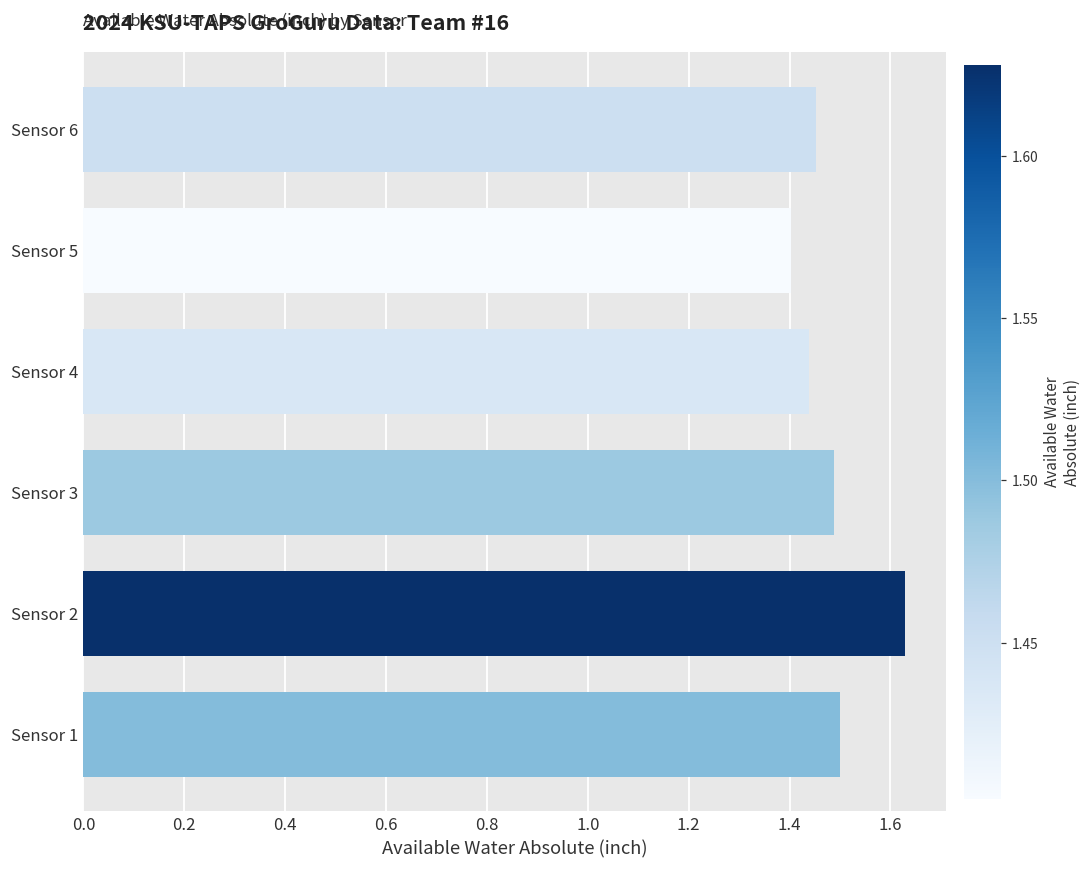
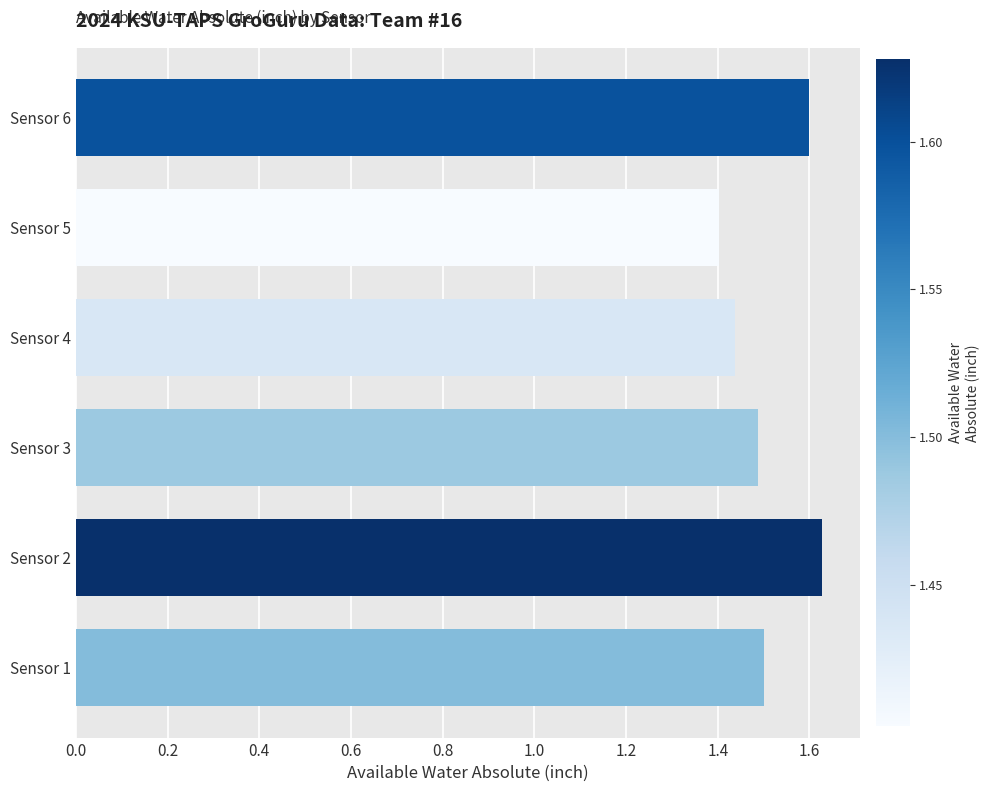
  {
-   "Sensor 6": 1.45,
+   "Sensor 6": 1.60,
    "Sensor 5": 1.40,
    "Sensor 4": 1.44,
    "Sensor 3": 1.49,
    "Sensor 2": 1.63,
    "Sensor 1": 1.50
  }
